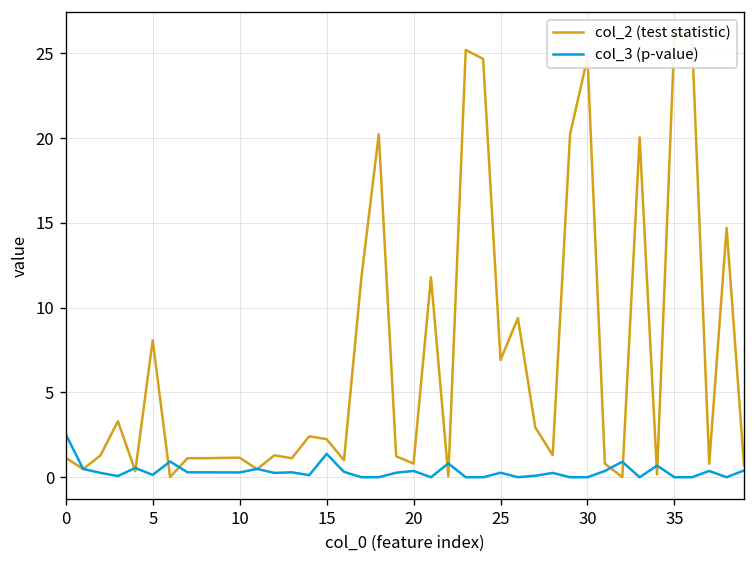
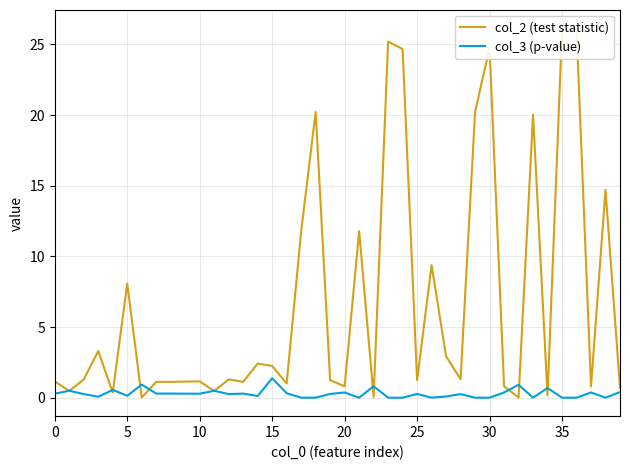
  {
    "col_2 (test statistic)": {
      "0": 1.2,
      "5": 8.1,
      "10": 1.2,
      "15": 2.2,
      "20": 0.8,
-     "25": 6.9
+     "25": 1.2
    },
    "col_3 (p-value)": {
-     "0": 2.5,
+     "0": 0.3,
      "5": 0.1,
      "10": 0.3,
      "15": 1.4,
      "20": 0.4,
      "25": 0.3,
      "30": 0.0,
      "35": 0.0
    }
  }
